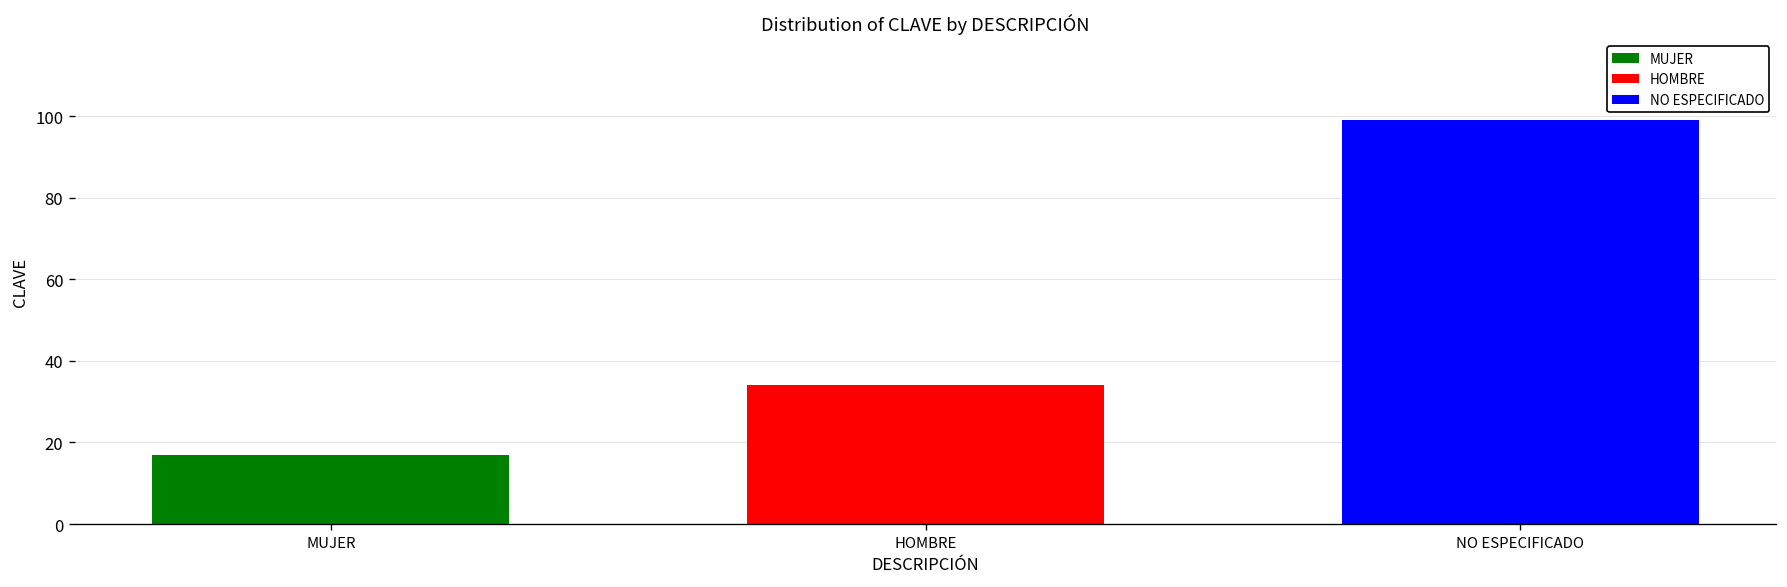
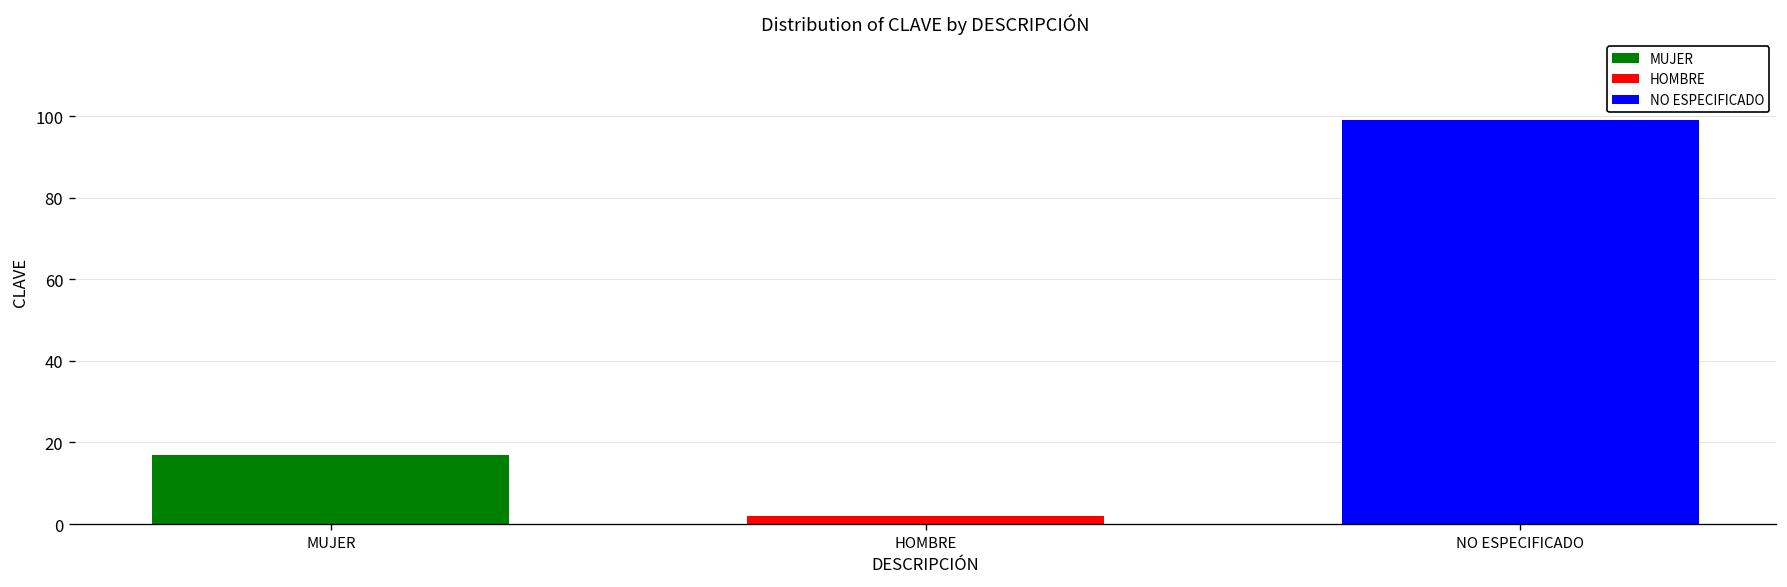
  {
    "MUJER": 17,
-   "HOMBRE": 34,
+   "HOMBRE": 2,
    "NO ESPECIFICADO": 99
  }
